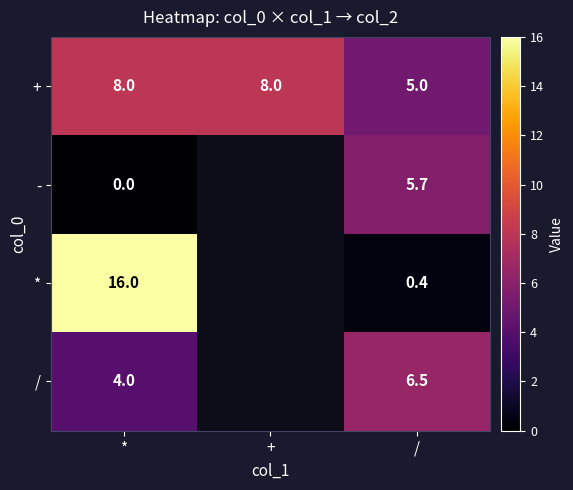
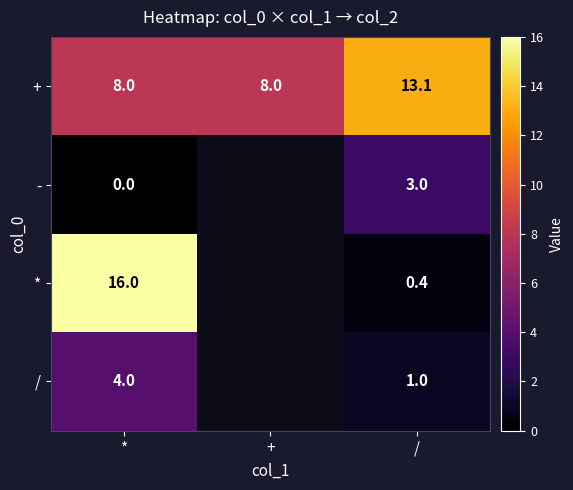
  {
    "+": {
      "*": 8.0,
      "+": 8.0,
-     "/": 5.0
+     "/": 13.1
    },
    "-": {
      "*": 0.0,
-     "/": 5.7
+     "/": 3.0
    },
    "*": {
      "*": 16.0,
      "/": 0.4
    },
    "/": {
      "*": 4.0,
-     "/": 6.5
+     "/": 1.0
    }
  }
